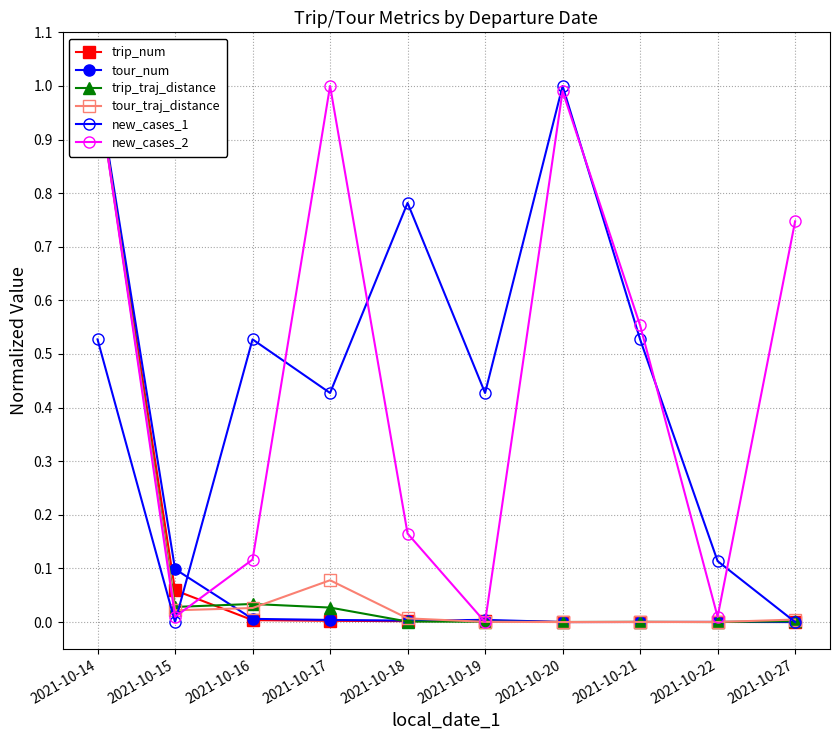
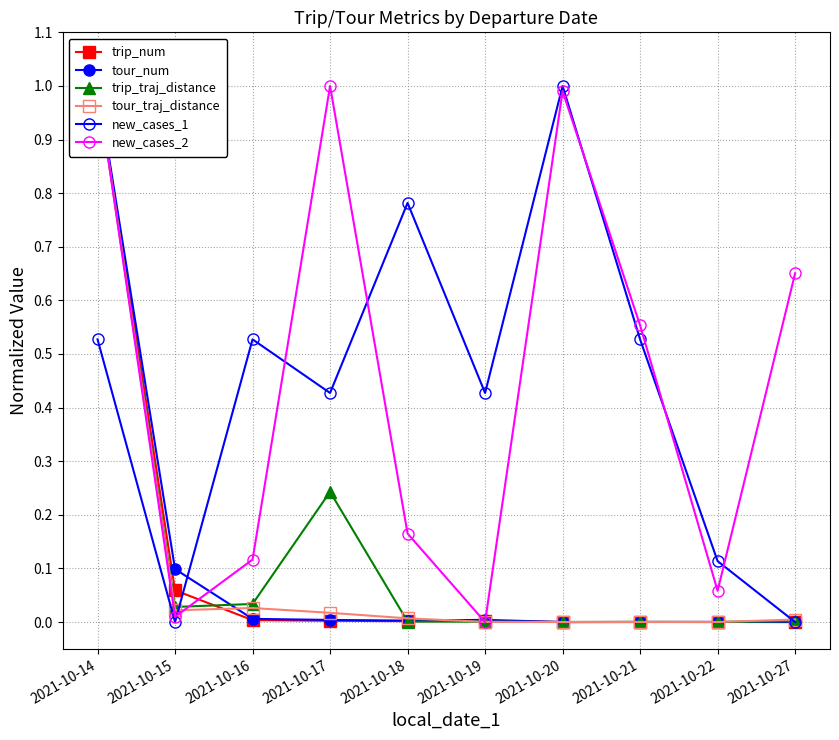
  {
    "trip_num": {
      "2021-10-15": 0.06
    },
    "trip_traj_distance": {
      "2021-10-15": 0.03,
      "2021-10-16": 0.03,
-     "2021-10-17": 0.03
+     "2021-10-17": 0.24
    },
    "tour_traj_distance": {
      "2021-10-15": 0.02,
      "2021-10-16": 0.03,
-     "2021-10-17": 0.08
+     "2021-10-17": 0.02
    },
    "new_cases_2": {
      "2021-10-15": 0.01,
      "2021-10-16": 0.12,
      "2021-10-17": 1.00,
      "2021-10-18": 0.17,
      "2021-10-20": 0.99,
      "2021-10-21": 0.55,
-     "2021-10-22": 0.01,
-     "2021-10-27": 0.75
+     "2021-10-22": 0.06,
+     "2021-10-27": 0.65
    }
  }
